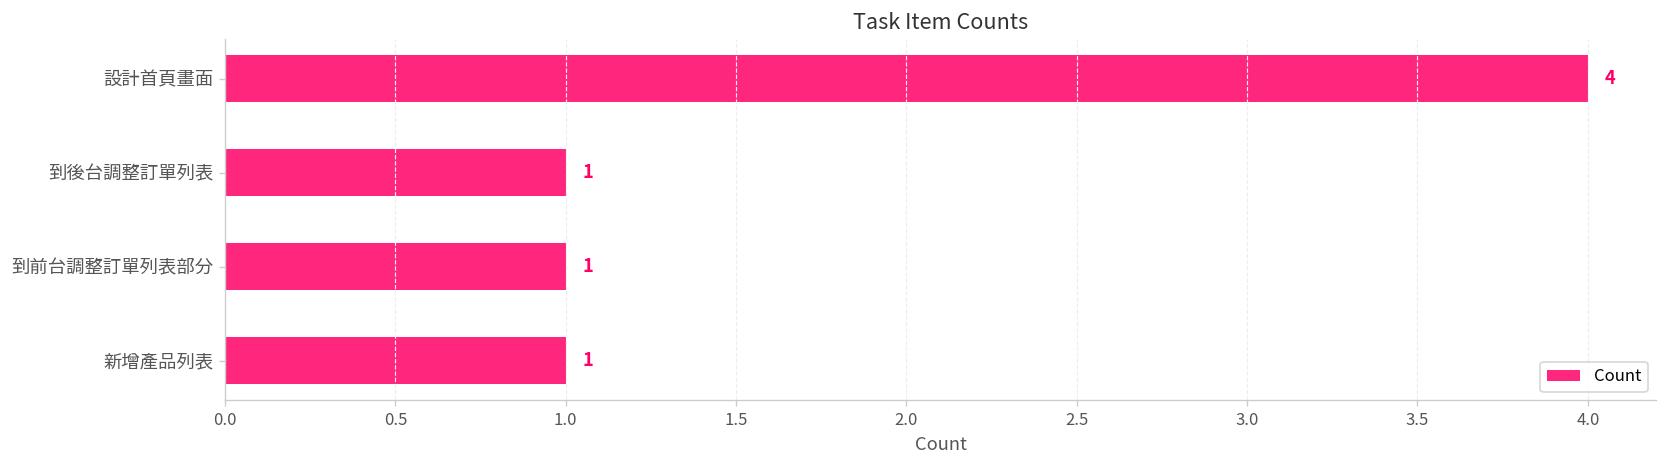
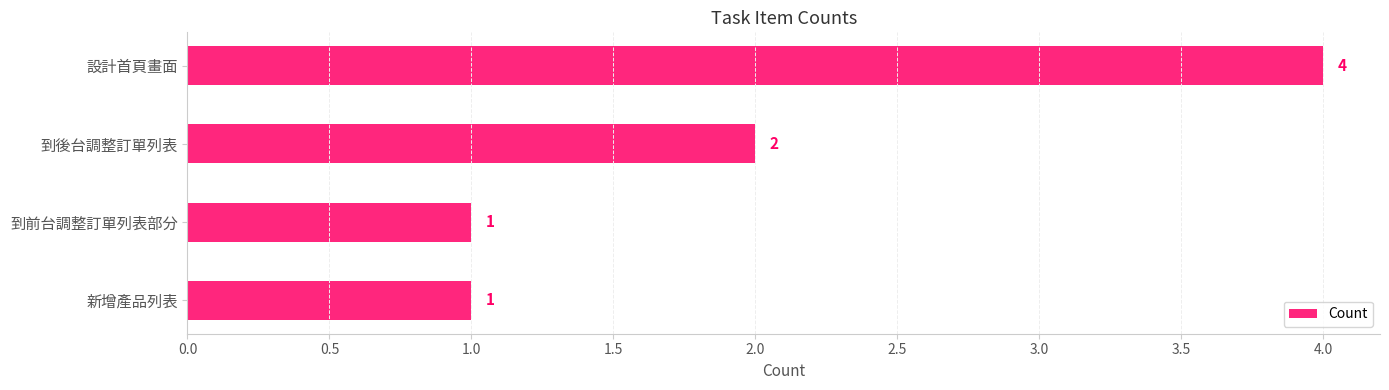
  {
    "設計首頁畫面": 4,
-   "到後台調整訂單列表": 1,
+   "到後台調整訂單列表": 2,
    "到前台調整訂單列表部分": 1,
    "新增產品列表": 1
  }
